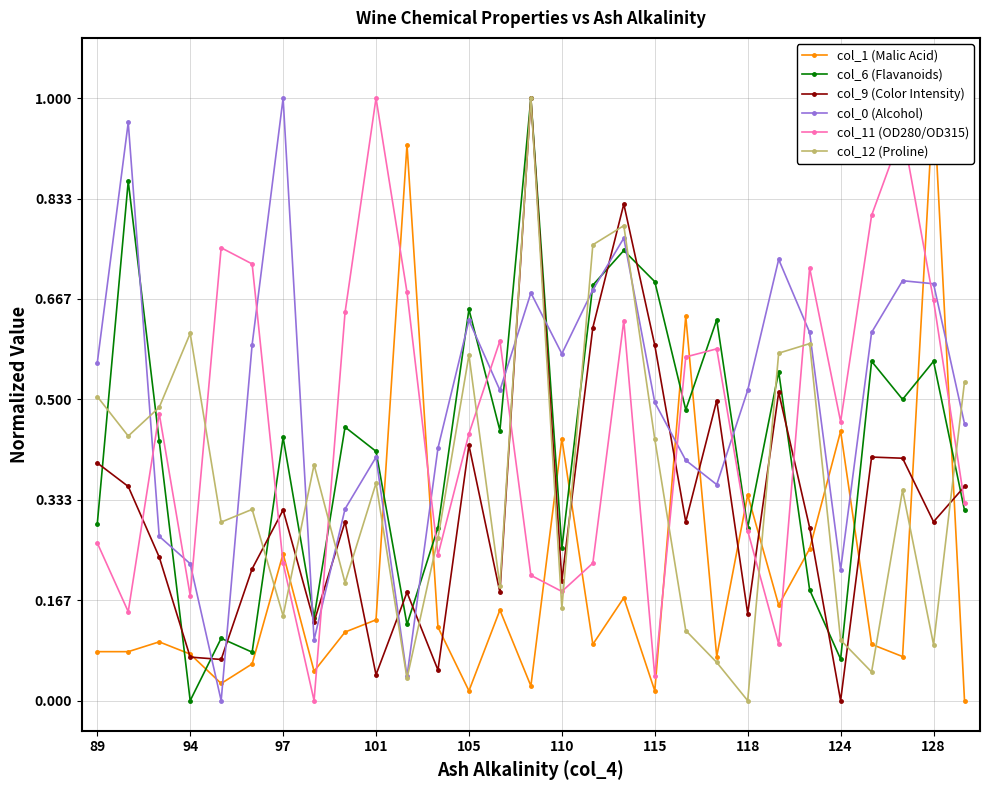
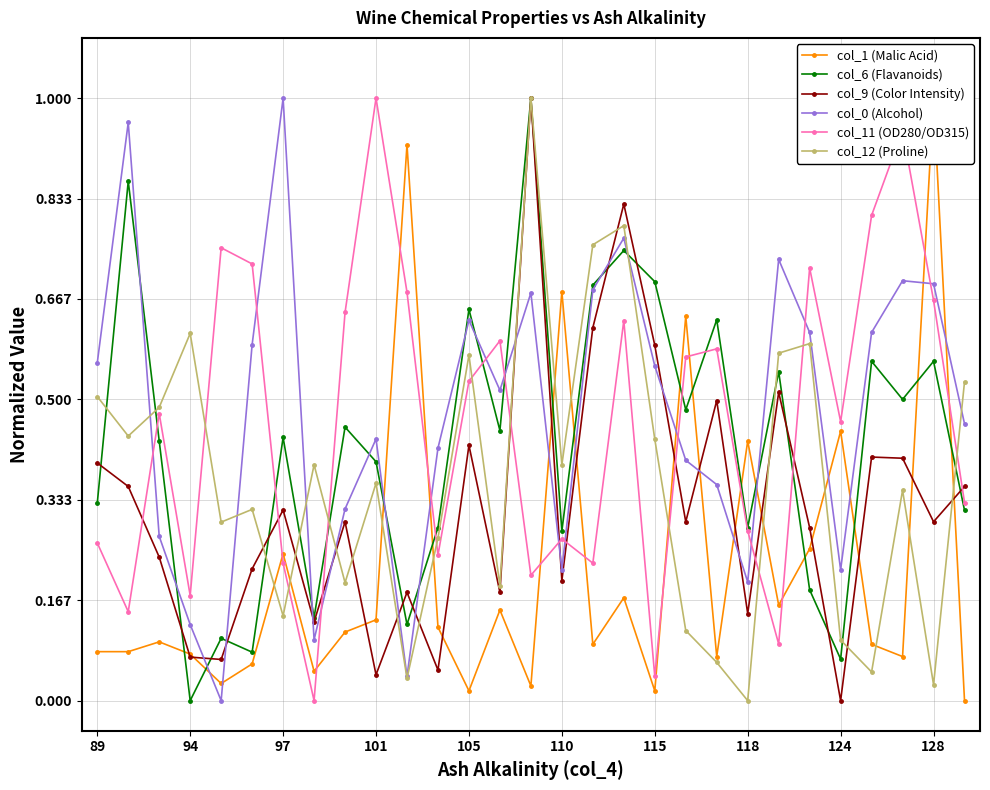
  {
    "col_1 (Malic Acid)": {
      "89": 0.08,
      "94": 0.08,
      "97": 0.24,
      "101": 0.13,
      "105": 0.02,
-     "110": 0.43,
+     "110": 0.68,
      "115": 0.02,
-     "118": 0.34,
+     "118": 0.43,
      "124": 0.45
    },
    "col_6 (Flavanoids)": {
-     "89": 0.29,
+     "89": 0.33,
      "94": 0.00,
      "97": 0.44,
-     "101": 0.41,
+     "101": 0.40,
      "105": 0.65,
-     "110": 0.25,
+     "110": 0.28,
      "115": 0.70,
      "118": 0.29,
      "124": 0.07,
      "128": 0.56
    },
    "col_9 (Color Intensity)": {
      "89": 0.39,
      "94": 0.07,
      "97": 0.32,
      "101": 0.04,
      "105": 0.42,
      "110": 0.20,
      "115": 0.59,
      "118": 0.14,
      "124": 0.00,
      "128": 0.30
    },
    "col_0 (Alcohol)": {
      "89": 0.56,
-     "94": 0.23,
+     "94": 0.13,
      "97": 1.00,
-     "101": 0.40,
+     "101": 0.43,
      "105": 0.63,
-     "110": 0.58,
-     "115": 0.49,
-     "118": 0.52,
+     "110": 0.22,
+     "115": 0.56,
+     "118": 0.20,
      "124": 0.22,
      "128": 0.69
    },
    "col_11 (OD280/OD315)": {
      "89": 0.26,
      "94": 0.17,
      "97": 0.23,
      "101": 1.00,
-     "105": 0.44,
-     "110": 0.18,
+     "105": 0.53,
+     "110": 0.27,
      "115": 0.04,
      "118": 0.28,
      "124": 0.46,
      "128": 0.66
    },
    "col_12 (Proline)": {
      "89": 0.50,
      "94": 0.61,
      "97": 0.14,
      "101": 0.36,
      "105": 0.57,
-     "110": 0.15,
+     "110": 0.39,
      "115": 0.43,
      "118": 0.00,
      "124": 0.10,
-     "128": 0.09
+     "128": 0.03
    }
  }
